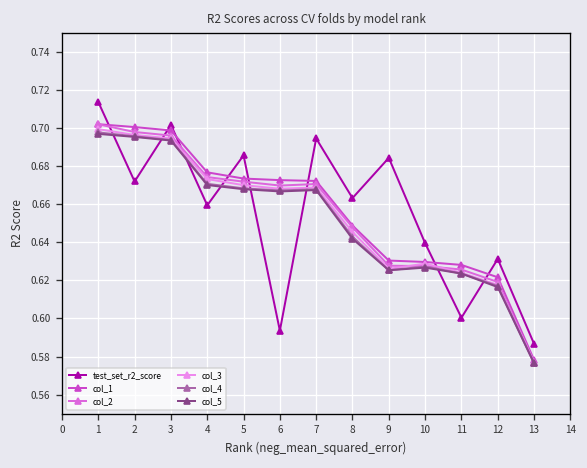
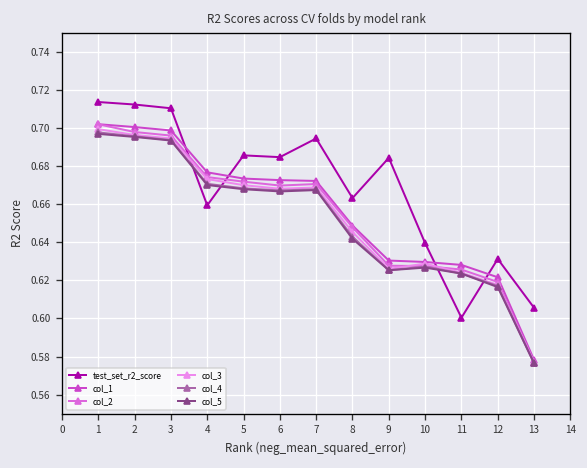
  {
    "test_set_r2_score": {
      "1": 0.714,
-     "2": 0.672,
-     "3": 0.702,
+     "2": 0.712,
+     "3": 0.710,
      "4": 0.659,
      "5": 0.686,
-     "6": 0.594,
+     "6": 0.685,
      "7": 0.694,
      "8": 0.663,
      "9": 0.684,
      "10": 0.640,
      "11": 0.600,
      "12": 0.631,
-     "13": 0.587
+     "13": 0.606
    }
  }
